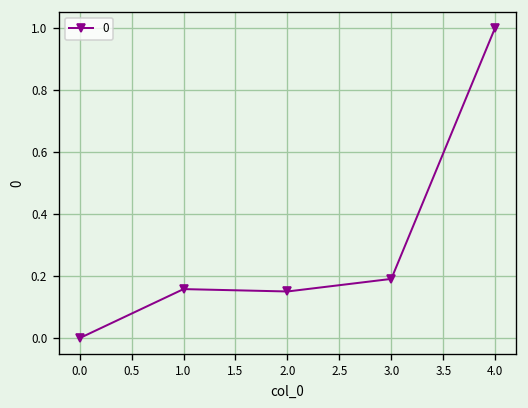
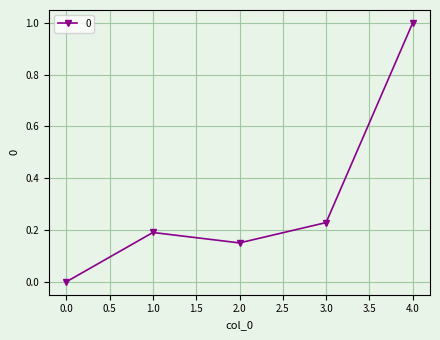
  {
    "0.0": 0.00,
-   "1.0": 0.16,
+   "1.0": 0.19,
    "2.0": 0.15,
-   "3.0": 0.19,
+   "3.0": 0.23,
    "4.0": 1.00
  }
